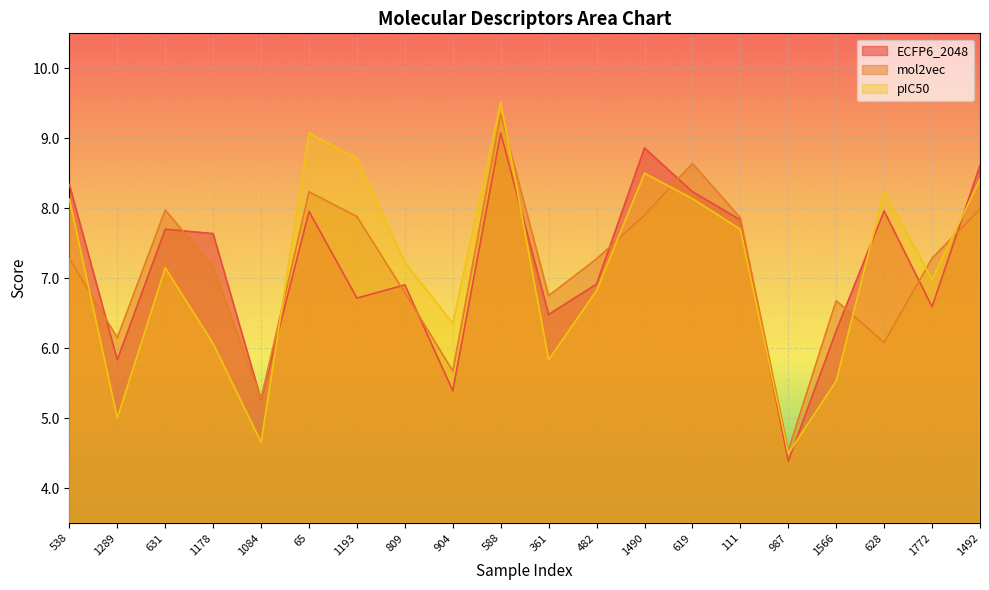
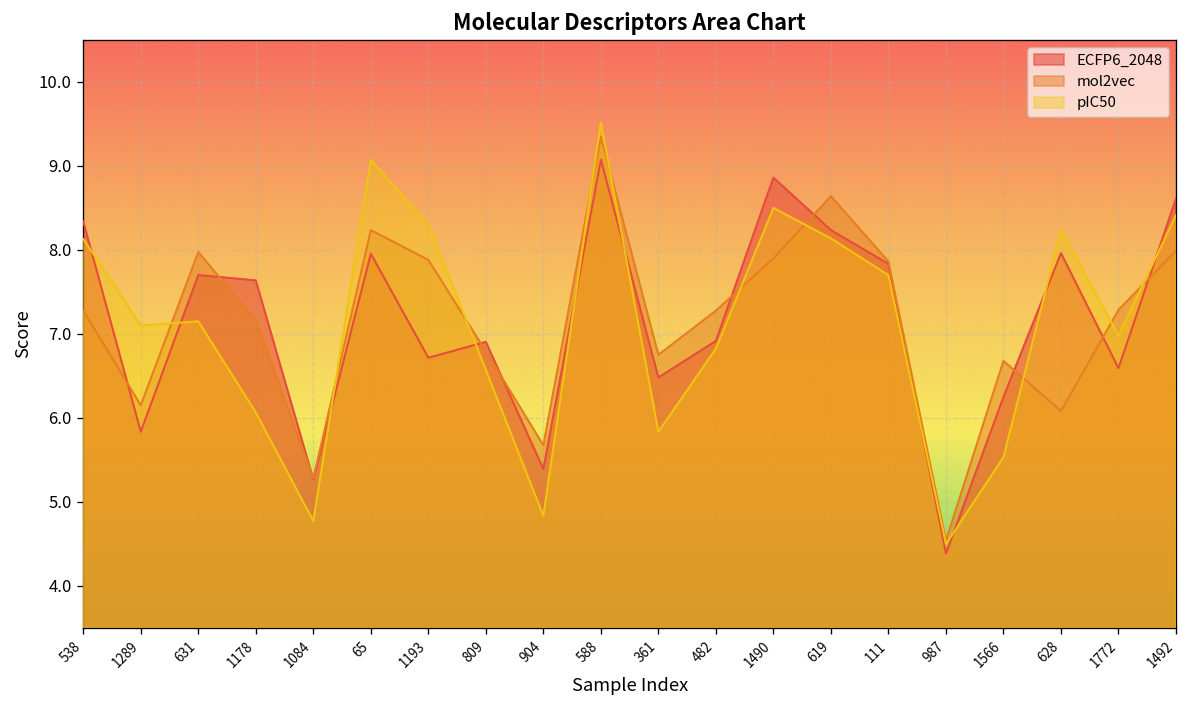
  {
    "pIC50": {
      "538": 8.1,
-     "1289": 5.0,
+     "1289": 7.1,
      "631": 7.1,
      "1178": 6.1,
-     "1084": 4.7,
+     "1084": 4.8,
      "65": 9.1,
-     "1193": 8.7,
-     "809": 7.2,
-     "904": 6.4,
+     "1193": 8.3,
+     "809": 6.6,
+     "904": 4.8,
      "588": 9.5,
      "361": 5.8,
      "482": 6.8,
      "1490": 8.5,
      "619": 8.1,
      "111": 7.7,
      "987": 4.5,
      "1566": 5.5,
      "628": 8.2,
      "1772": 7.0,
      "1492": 8.4
    }
  }
